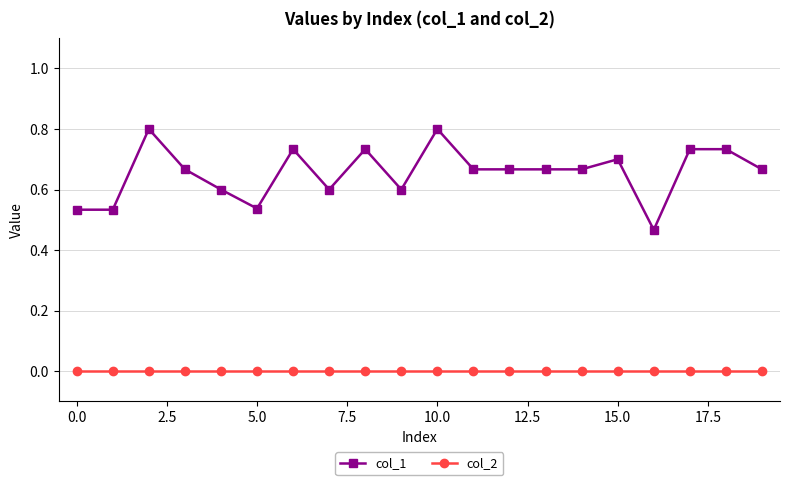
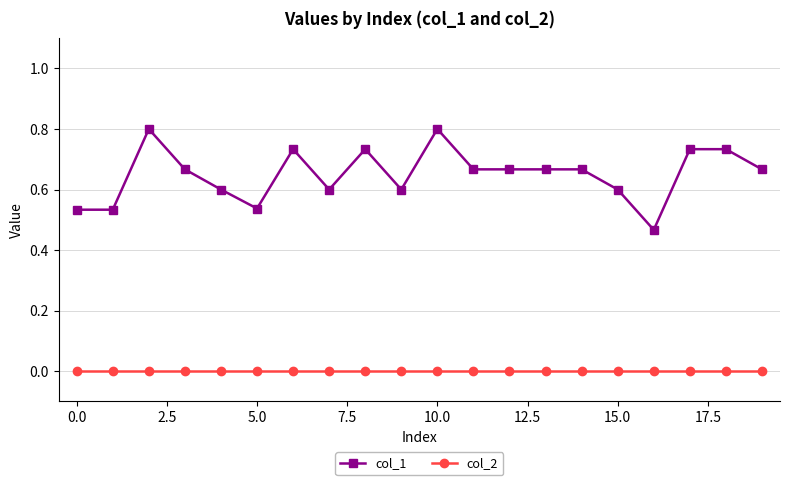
  {
    "col_1": {
      "0.0": 0.53,
      "5.0": 0.54,
      "10.0": 0.8,
-     "15.0": 0.7
+     "15.0": 0.6
    },
    "col_2": {
      "0.0": 0.0,
      "5.0": 0.0,
      "10.0": 0.0,
      "15.0": 0.0
    }
  }
